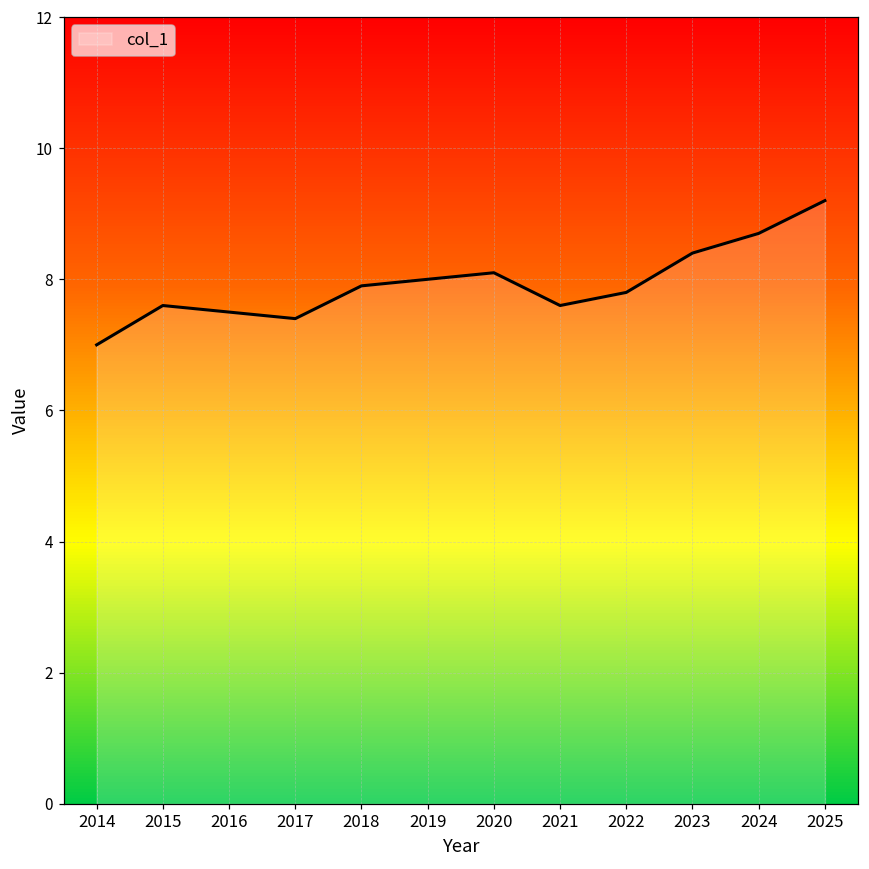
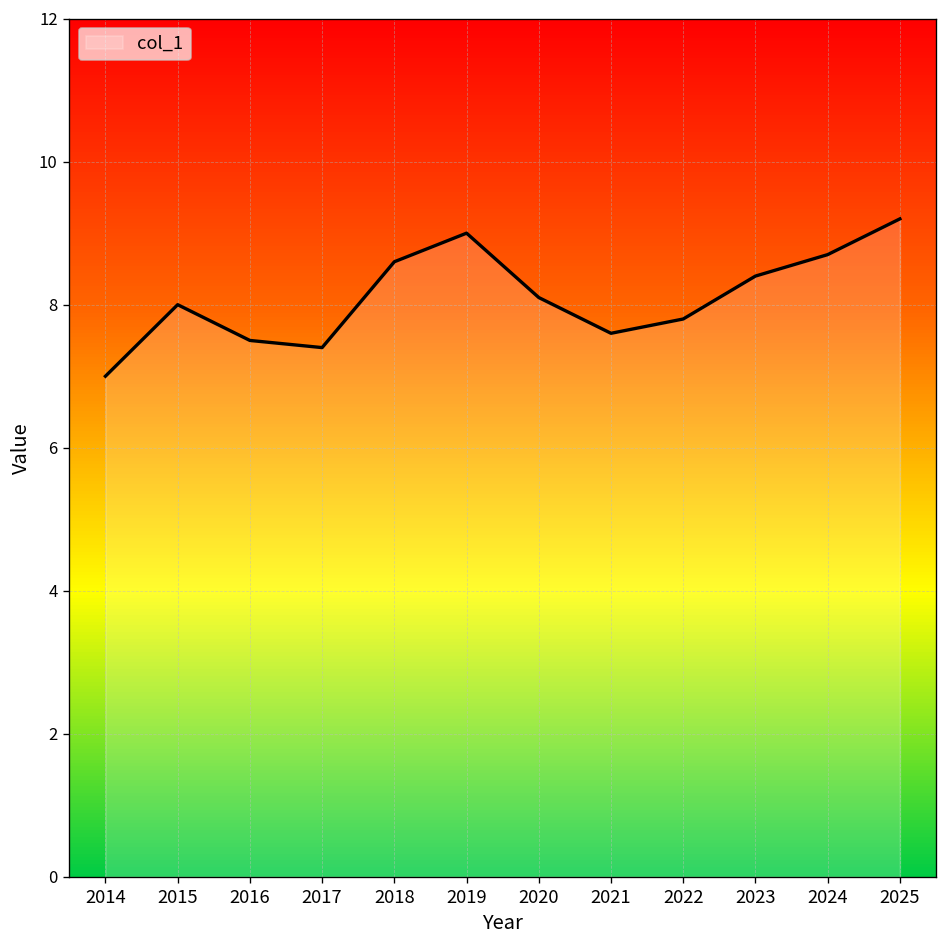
  {
    "2014": 7.0,
-   "2015": 7.6,
+   "2015": 8.0,
    "2016": 7.5,
    "2017": 7.4,
-   "2018": 7.9,
-   "2019": 8,
+   "2018": 8.6,
+   "2019": 9,
    "2020": 8.1,
    "2021": 7.6,
    "2022": 7.8,
    "2023": 8.4,
    "2024": 8.7,
    "2025": 9.2
  }
